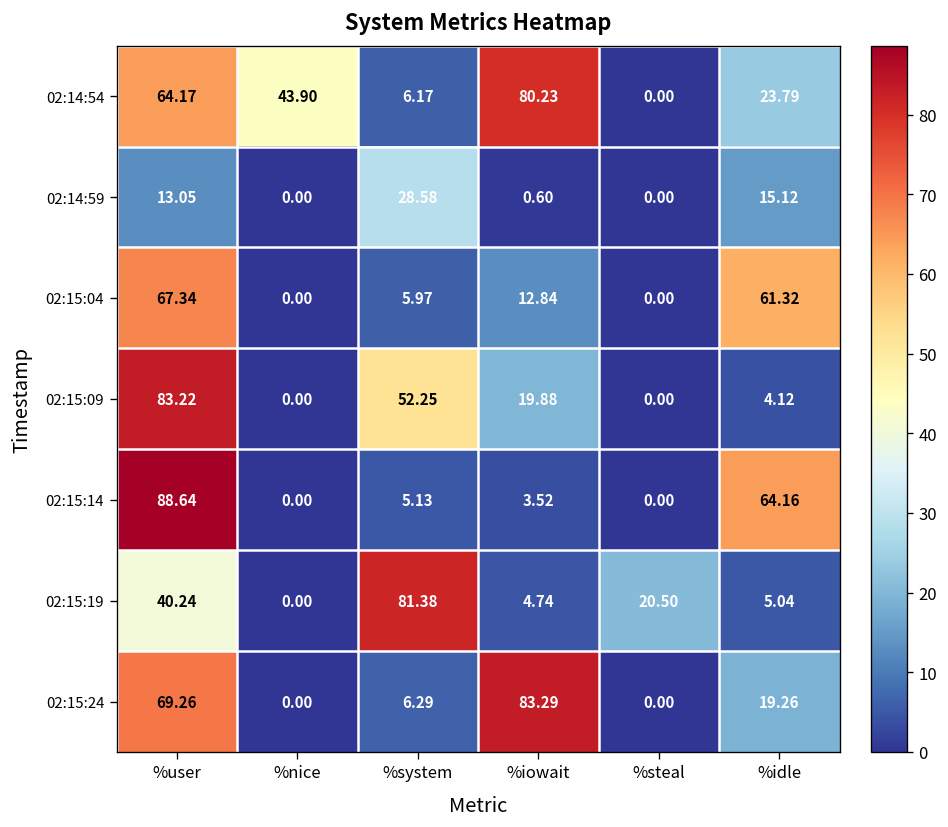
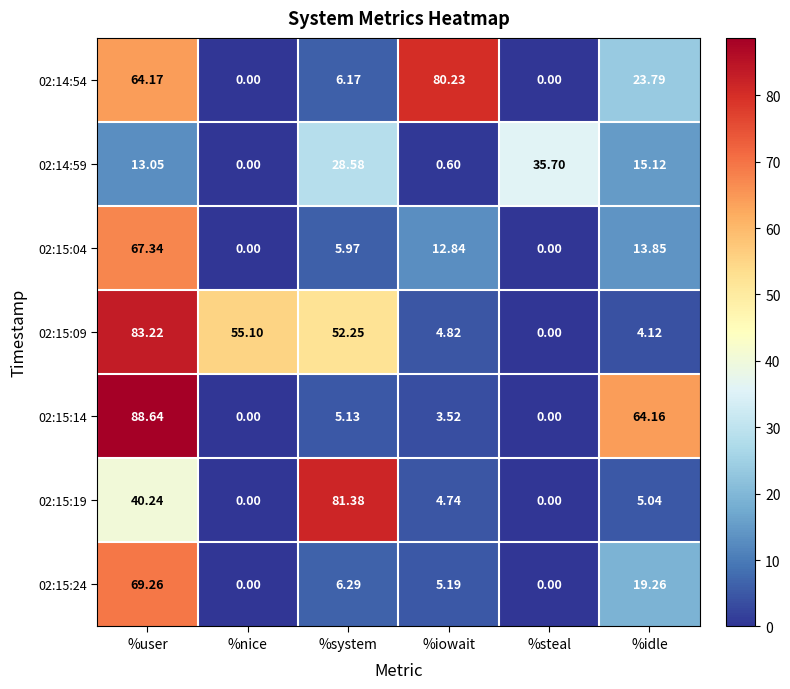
  {
    "02:14:54": {
      "%user": 64.17,
-     "%nice": 43.90,
+     "%nice": 0.00,
      "%system": 6.17,
      "%iowait": 80.23,
      "%steal": 0.00,
      "%idle": 23.79
    },
    "02:14:59": {
      "%user": 13.05,
      "%nice": 0.00,
      "%system": 28.58,
      "%iowait": 0.60,
-     "%steal": 0.00,
+     "%steal": 35.70,
      "%idle": 15.12
    },
    "02:15:04": {
      "%user": 67.34,
      "%nice": 0.00,
      "%system": 5.97,
      "%iowait": 12.84,
      "%steal": 0.00,
-     "%idle": 61.32
+     "%idle": 13.85
    },
    "02:15:09": {
      "%user": 83.22,
-     "%nice": 0.00,
+     "%nice": 55.10,
      "%system": 52.25,
-     "%iowait": 19.88,
+     "%iowait": 4.82,
      "%steal": 0.00,
      "%idle": 4.12
    },
    "02:15:14": {
      "%user": 88.64,
      "%nice": 0.00,
      "%system": 5.13,
      "%iowait": 3.52,
      "%steal": 0.00,
      "%idle": 64.16
    },
    "02:15:19": {
      "%user": 40.24,
      "%nice": 0.00,
      "%system": 81.38,
      "%iowait": 4.74,
-     "%steal": 20.50,
+     "%steal": 0.00,
      "%idle": 5.04
    },
    "02:15:24": {
      "%user": 69.26,
      "%nice": 0.00,
      "%system": 6.29,
-     "%iowait": 83.29,
+     "%iowait": 5.19,
      "%steal": 0.00,
      "%idle": 19.26
    }
  }
